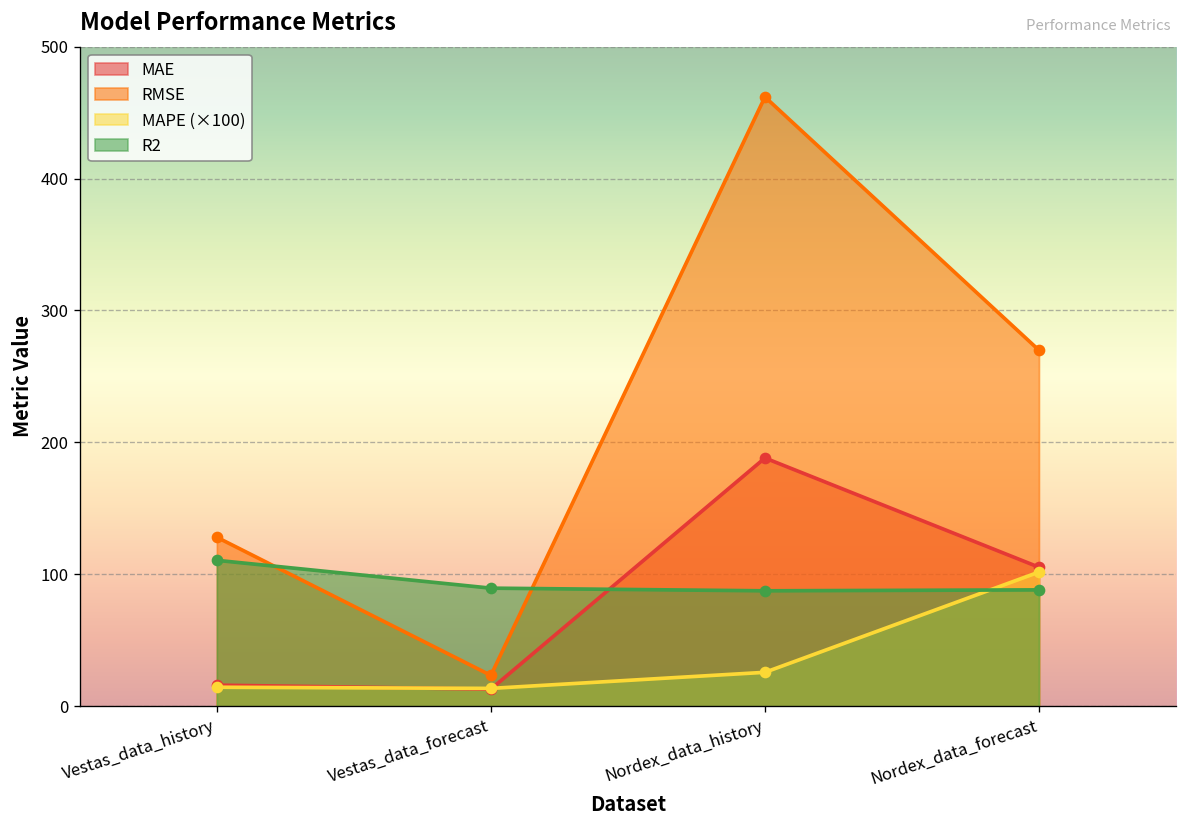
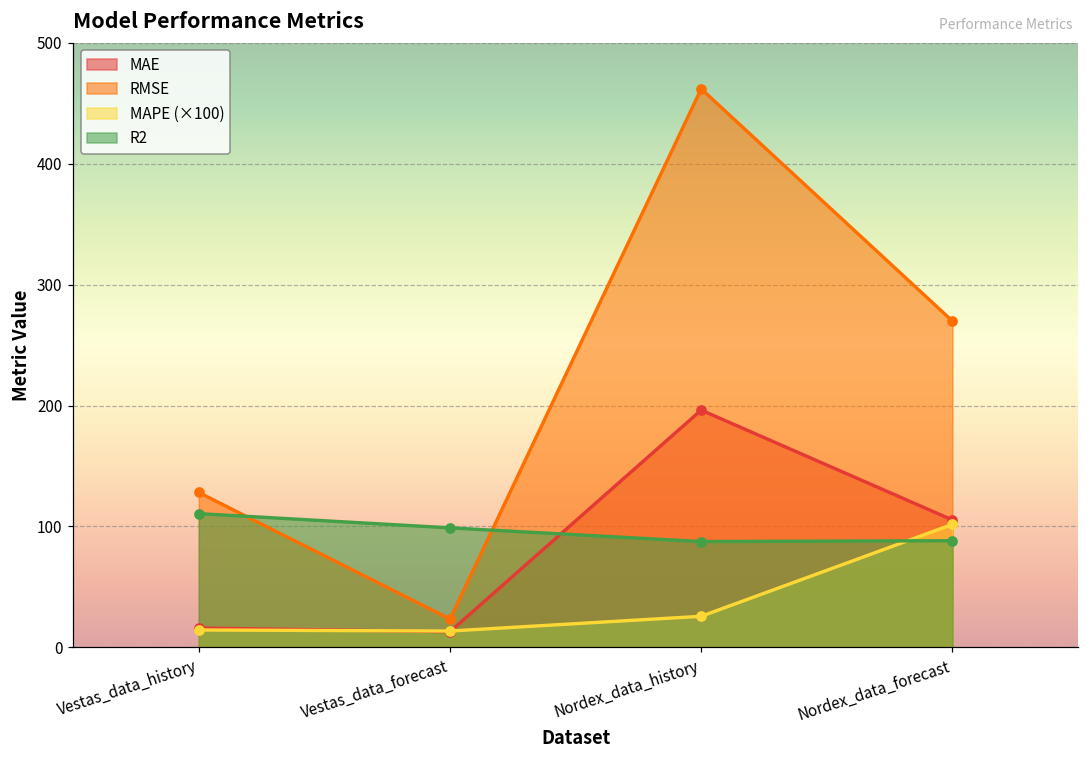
  {
    "MAE": {
-     "Nordex_data_history": 188,
+     "Nordex_data_history": 196,
      "Nordex_data_forecast": 105
    },
    "RMSE": {
      "Vestas_data_history": 128,
      "Vestas_data_forecast": 23,
      "Nordex_data_history": 462,
      "Nordex_data_forecast": 270
    },
    "MAPE (×100)": {
      "Nordex_data_history": 26,
      "Nordex_data_forecast": 102
    },
    "R2": {
      "Vestas_data_history": 111,
-     "Vestas_data_forecast": 90,
+     "Vestas_data_forecast": 99,
      "Nordex_data_history": 87,
      "Nordex_data_forecast": 88
    }
  }
